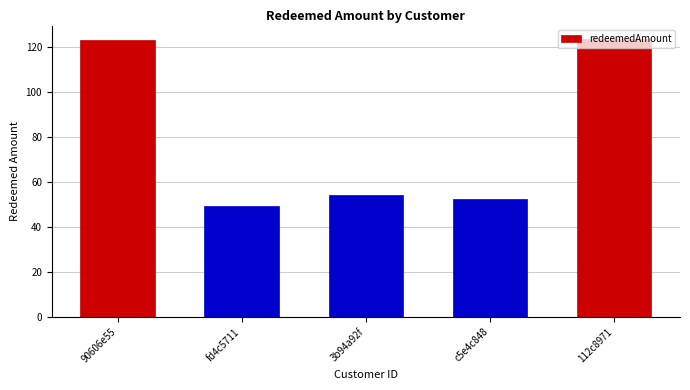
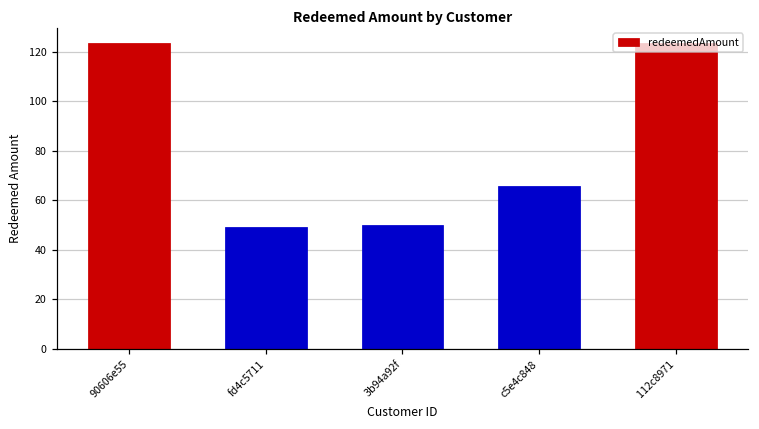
  {
    "90606e55": 123,
    "fd4c5711": 49,
-   "3b94a92f": 54,
-   "c5e4c848": 52
+   "3b94a92f": 50,
+   "c5e4c848": 66
  }
